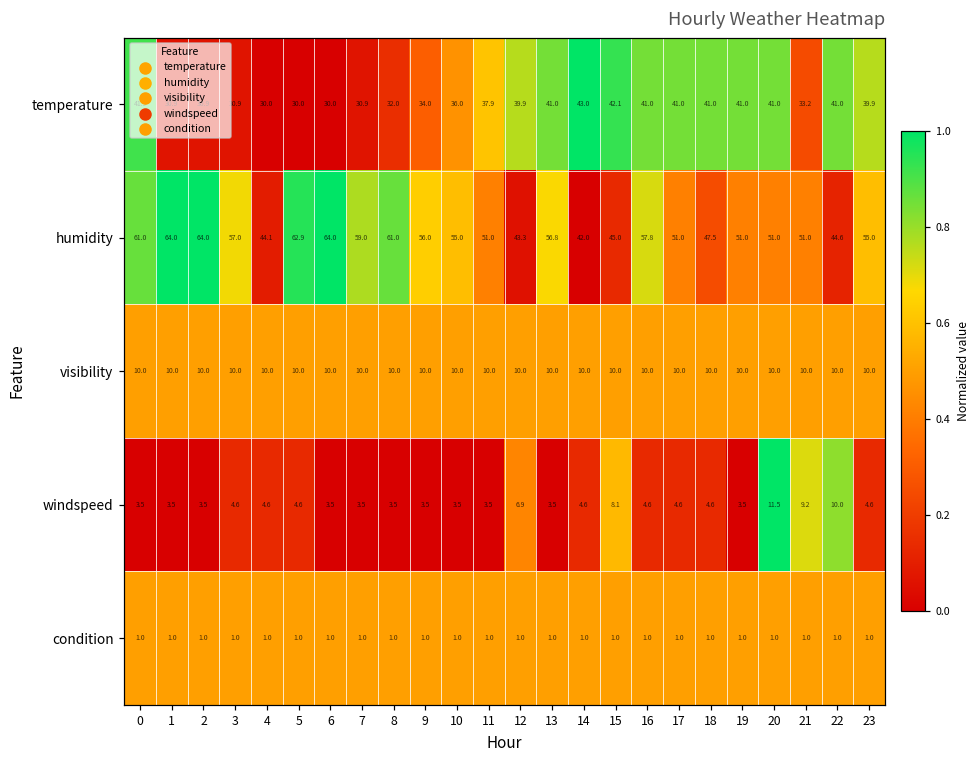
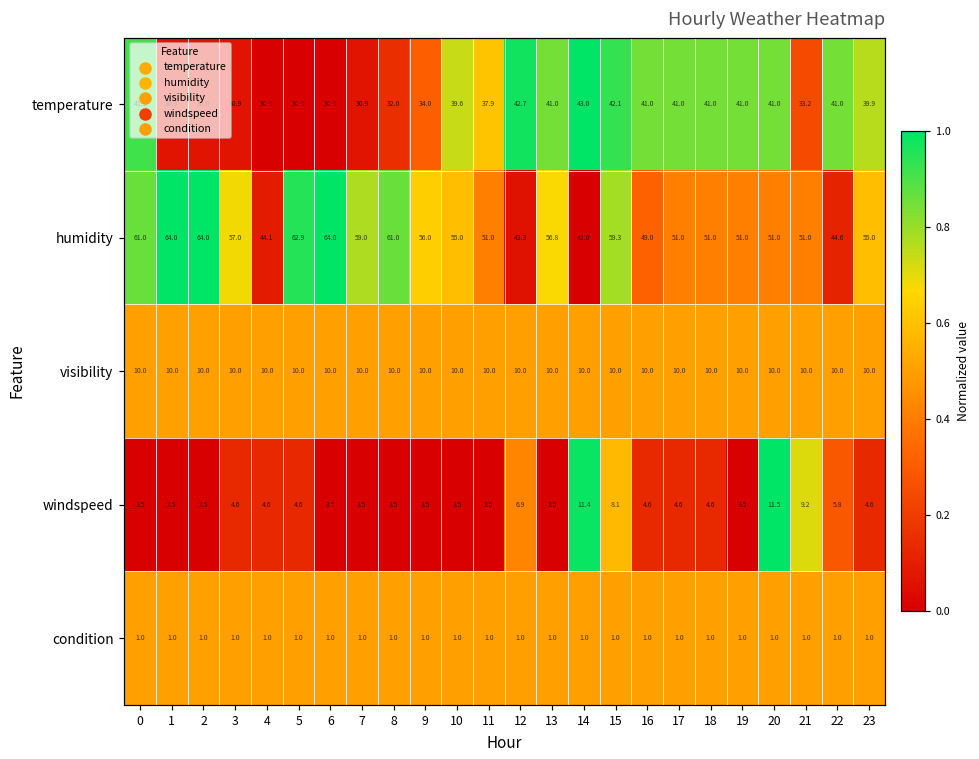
  {
    "temperature": {
      "4": 30.0,
      "5": 30.0,
      "6": 30.0,
      "7": 30.9,
      "8": 32.0,
      "9": 34.0,
-     "10": 36.0,
+     "10": 39.6,
      "11": 37.9,
-     "12": 39.9,
+     "12": 42.7,
      "13": 41.0,
      "14": 43.0,
      "15": 42.1,
      "16": 41.0,
      "17": 41.0,
      "18": 41.0,
      "19": 41.0,
      "20": 41.0,
      "21": 33.2,
      "22": 41.0,
      "23": 39.9
    },
    "humidity": {
      "0": 61.0,
      "1": 64.0,
      "2": 64.0,
      "3": 57.0,
      "4": 44.1,
      "5": 62.9,
      "6": 64.0,
      "7": 59.0,
      "8": 61.0,
      "9": 56.0,
      "10": 55.0,
      "11": 51.0,
      "12": 43.3,
      "13": 56.8,
      "14": 42.0,
-     "15": 45.0,
-     "16": 57.8,
+     "15": 59.3,
+     "16": 49.0,
      "17": 51.0,
-     "18": 47.5,
+     "18": 51.0,
      "19": 51.0,
      "20": 51.0,
      "21": 51.0,
      "22": 44.6,
      "23": 55.0
    },
    "visibility": {
      "0": 10.0,
      "1": 10.0,
      "2": 10.0,
      "3": 10.0,
      "4": 10.0,
      "5": 10.0,
      "6": 10.0,
      "7": 10.0,
      "8": 10.0,
      "9": 10.0,
      "10": 10.0,
      "11": 10.0,
      "12": 10.0,
      "13": 10.0,
      "14": 10.0,
      "15": 10.0,
      "16": 10.0,
      "17": 10.0,
      "18": 10.0,
      "19": 10.0,
      "20": 10.0,
      "21": 10.0,
      "22": 10.0,
      "23": 10.0
    },
    "windspeed": {
      "0": 3.5,
      "1": 3.5,
      "2": 3.5,
      "3": 4.6,
      "4": 4.6,
      "5": 4.6,
      "6": 3.5,
      "7": 3.5,
      "8": 3.5,
      "9": 3.5,
      "10": 3.5,
      "11": 3.5,
      "12": 6.9,
      "13": 3.5,
-     "14": 4.6,
+     "14": 11.4,
      "15": 8.1,
      "16": 4.6,
      "17": 4.6,
      "18": 4.6,
      "19": 3.5,
      "20": 11.5,
      "21": 9.2,
-     "22": 10.0,
+     "22": 5.8,
      "23": 4.6
    },
    "condition": {
      "0": 1.0,
      "1": 1.0,
      "2": 1.0,
      "3": 1.0,
      "4": 1.0,
      "5": 1.0,
      "6": 1.0,
      "7": 1.0,
      "8": 1.0,
      "9": 1.0,
      "10": 1.0,
      "11": 1.0,
      "12": 1.0,
      "13": 1.0,
      "14": 1.0,
      "15": 1.0,
      "16": 1.0,
      "17": 1.0,
      "18": 1.0,
      "19": 1.0,
      "20": 1.0,
      "21": 1.0,
      "22": 1.0,
      "23": 1.0
    }
  }
